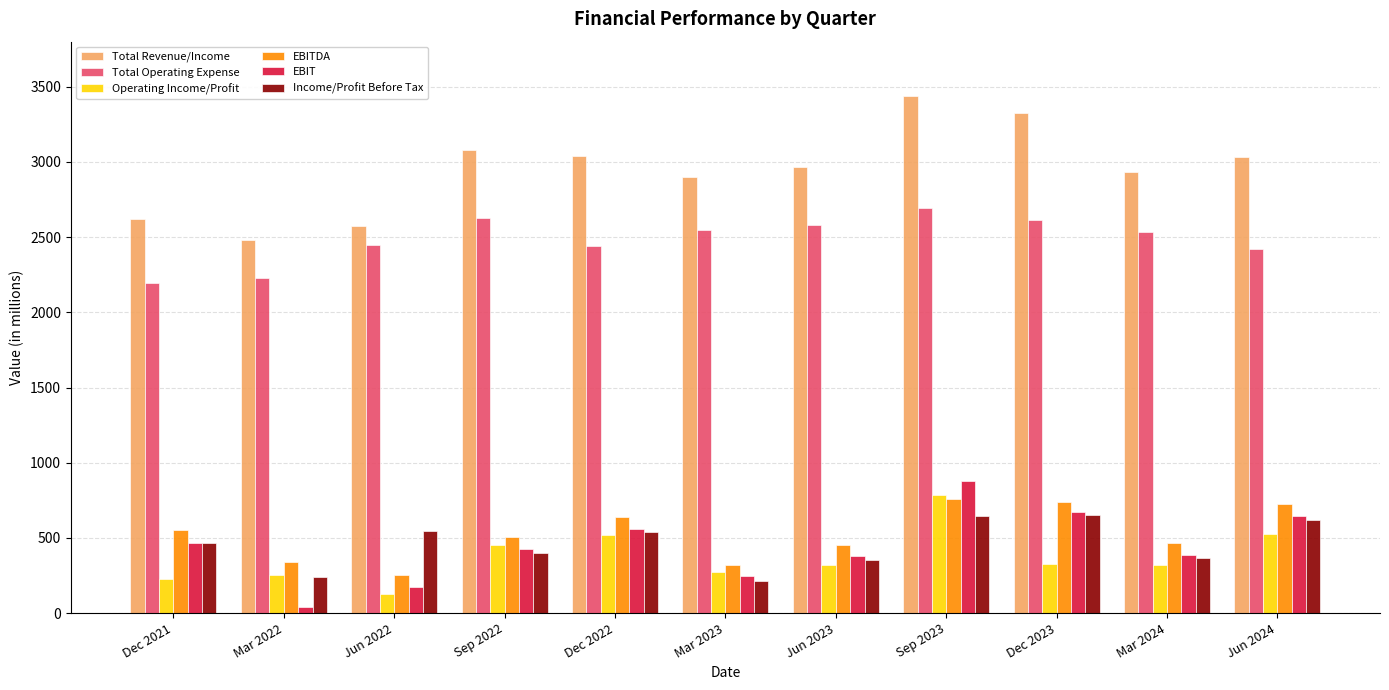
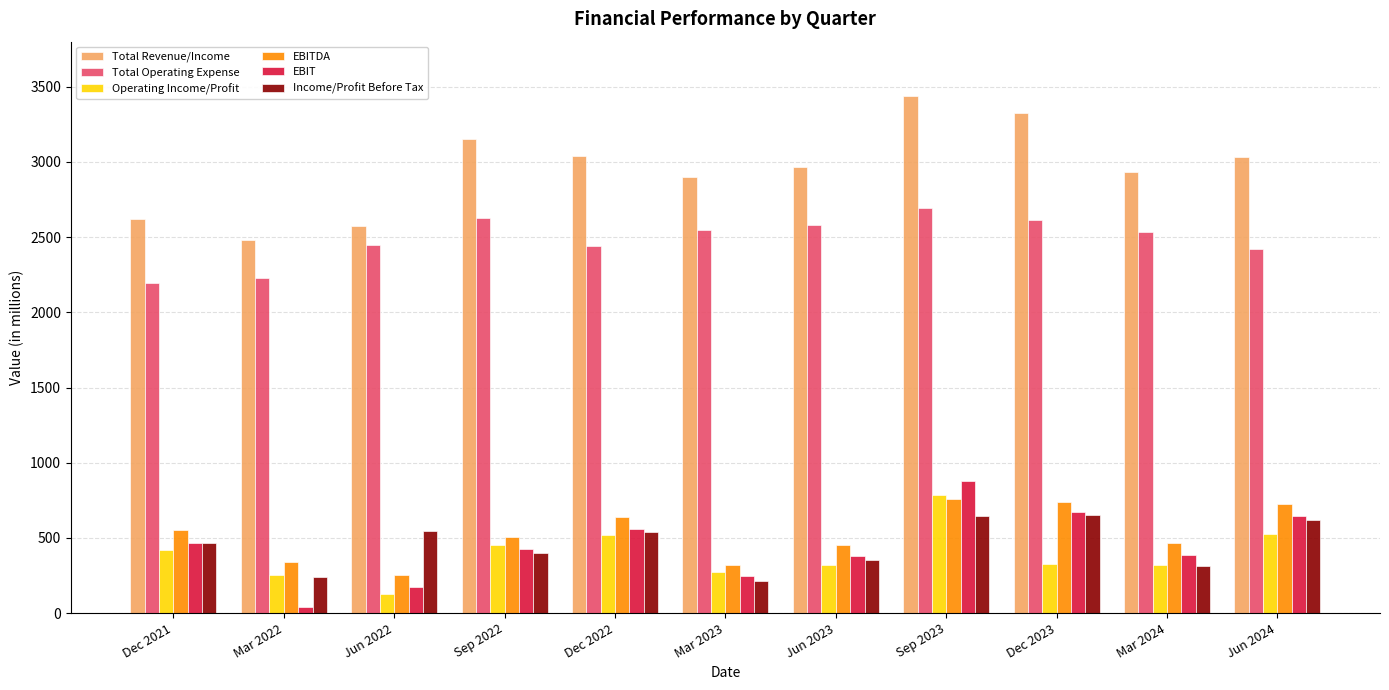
  {
    "Total Revenue/Income": {
      "Dec 2021": 2620,
      "Mar 2022": 2480,
      "Jun 2022": 2580,
-     "Sep 2022": 3080,
+     "Sep 2022": 3150,
      "Dec 2022": 3040,
      "Mar 2023": 2900,
      "Jun 2023": 2970,
      "Sep 2023": 3440,
      "Dec 2023": 3320,
      "Mar 2024": 2940,
      "Jun 2024": 3030
    },
    "Total Operating Expense": {
      "Dec 2021": 2200,
      "Mar 2022": 2230,
      "Jun 2022": 2450,
      "Sep 2022": 2630,
      "Dec 2022": 2440,
      "Mar 2023": 2550,
      "Jun 2023": 2580,
      "Sep 2023": 2690,
      "Dec 2023": 2620,
      "Mar 2024": 2530,
      "Jun 2024": 2420
    },
    "Operating Income/Profit": {
-     "Dec 2021": 230,
+     "Dec 2021": 420,
      "Mar 2022": 250,
      "Jun 2022": 130,
      "Sep 2022": 450,
      "Dec 2022": 520,
      "Mar 2023": 270,
      "Jun 2023": 320,
      "Sep 2023": 790,
      "Dec 2023": 330,
      "Mar 2024": 320,
      "Jun 2024": 530
    },
    "EBITDA": {
      "Dec 2021": 550,
      "Mar 2022": 340,
      "Jun 2022": 250,
      "Sep 2022": 500,
      "Dec 2022": 640,
      "Mar 2023": 320,
      "Jun 2023": 450,
      "Sep 2023": 760,
      "Dec 2023": 740,
      "Mar 2024": 470,
      "Jun 2024": 720
    },
    "EBIT": {
      "Dec 2021": 470,
      "Mar 2022": 40,
      "Jun 2022": 170,
      "Sep 2022": 430,
      "Dec 2022": 560,
      "Mar 2023": 240,
      "Jun 2023": 380,
      "Sep 2023": 880,
      "Dec 2023": 670,
      "Mar 2024": 380,
      "Jun 2024": 640
    },
    "Income/Profit Before Tax": {
      "Dec 2021": 460,
      "Mar 2022": 240,
      "Jun 2022": 550,
      "Sep 2022": 400,
      "Dec 2022": 540,
      "Mar 2023": 210,
      "Jun 2023": 350,
      "Sep 2023": 650,
      "Dec 2023": 650,
-     "Mar 2024": 370,
+     "Mar 2024": 310,
      "Jun 2024": 620
    }
  }
